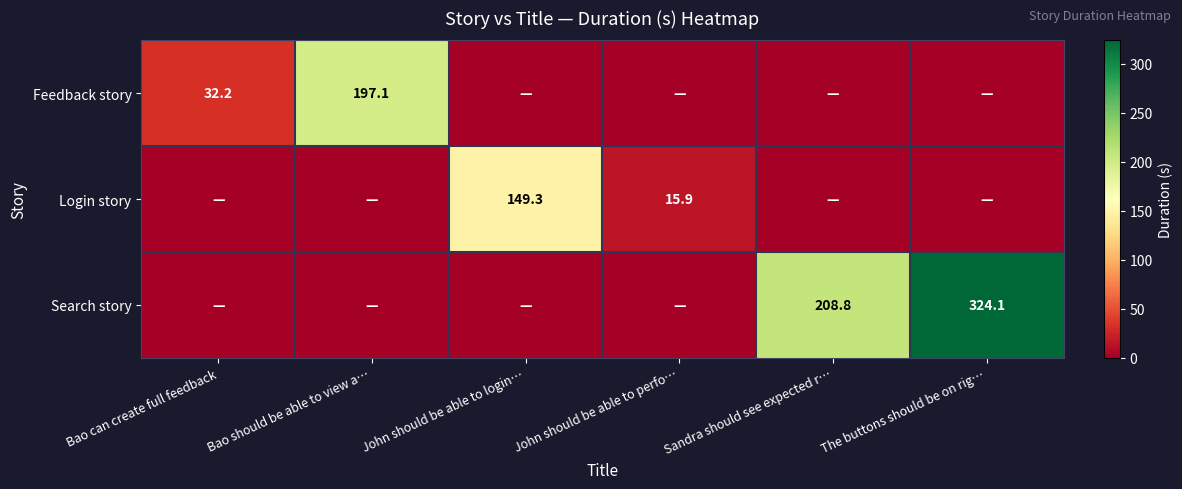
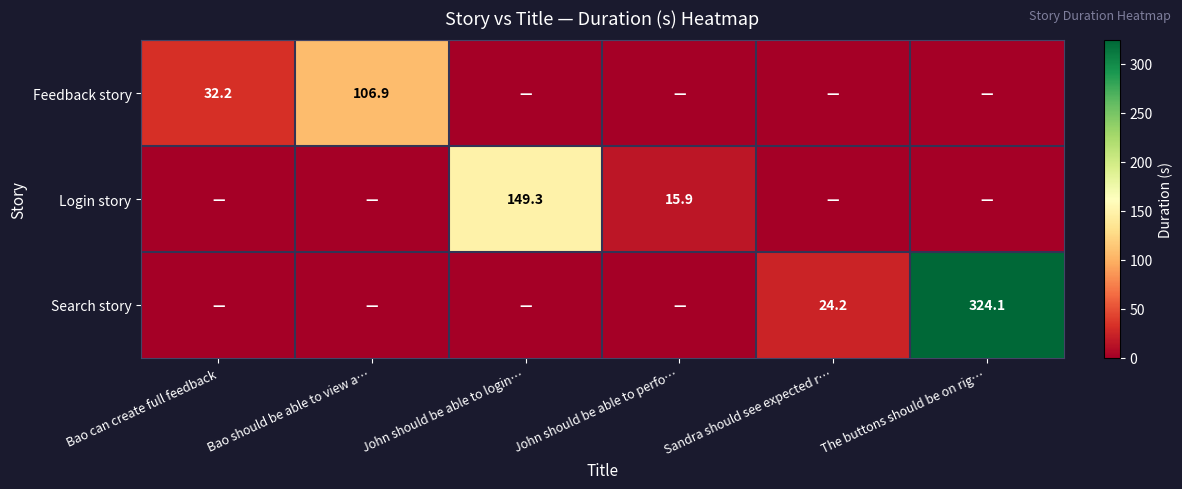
  {
    "Feedback story": {
      "Bao can create full feedback": 32.2,
-     "Bao should be able to view a…": 197.1
+     "Bao should be able to view a…": 106.9
    },
    "Login story": {
      "John should be able to login…": 149.3,
      "John should be able to perfo…": 15.9
    },
    "Search story": {
-     "Sandra should see expected r…": 208.8,
+     "Sandra should see expected r…": 24.2,
      "The buttons should be on rig…": 324.1
    }
  }
